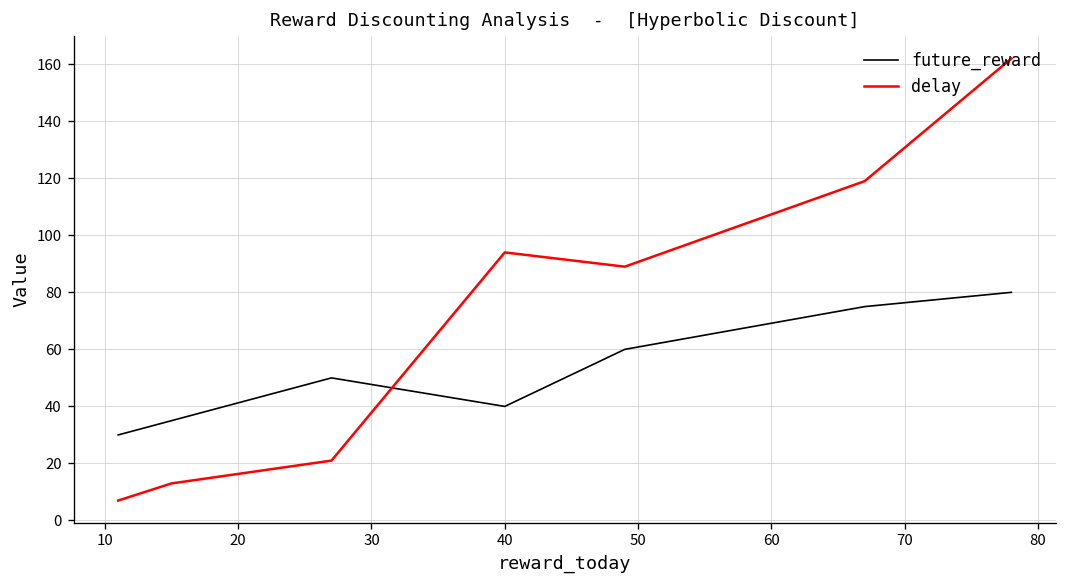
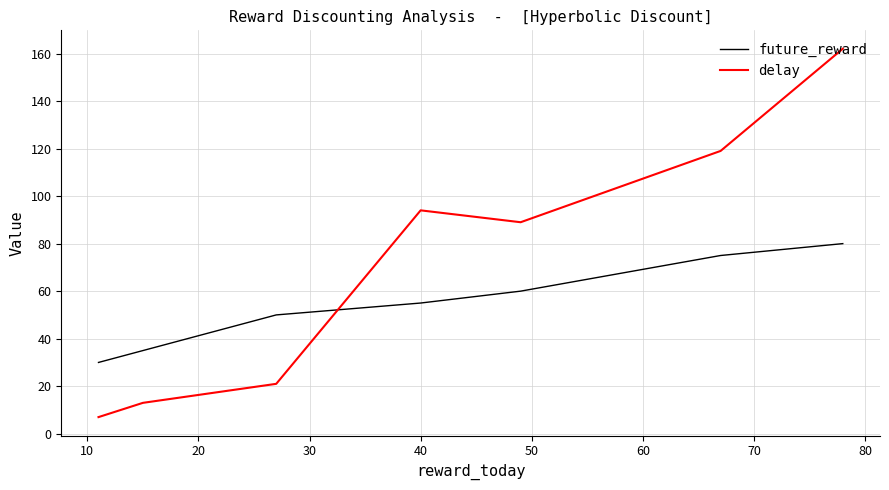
  {
    "future_reward": {
-     "40": 40
+     "40": 55
    },
    "delay": {
      "40": 94
    }
  }
